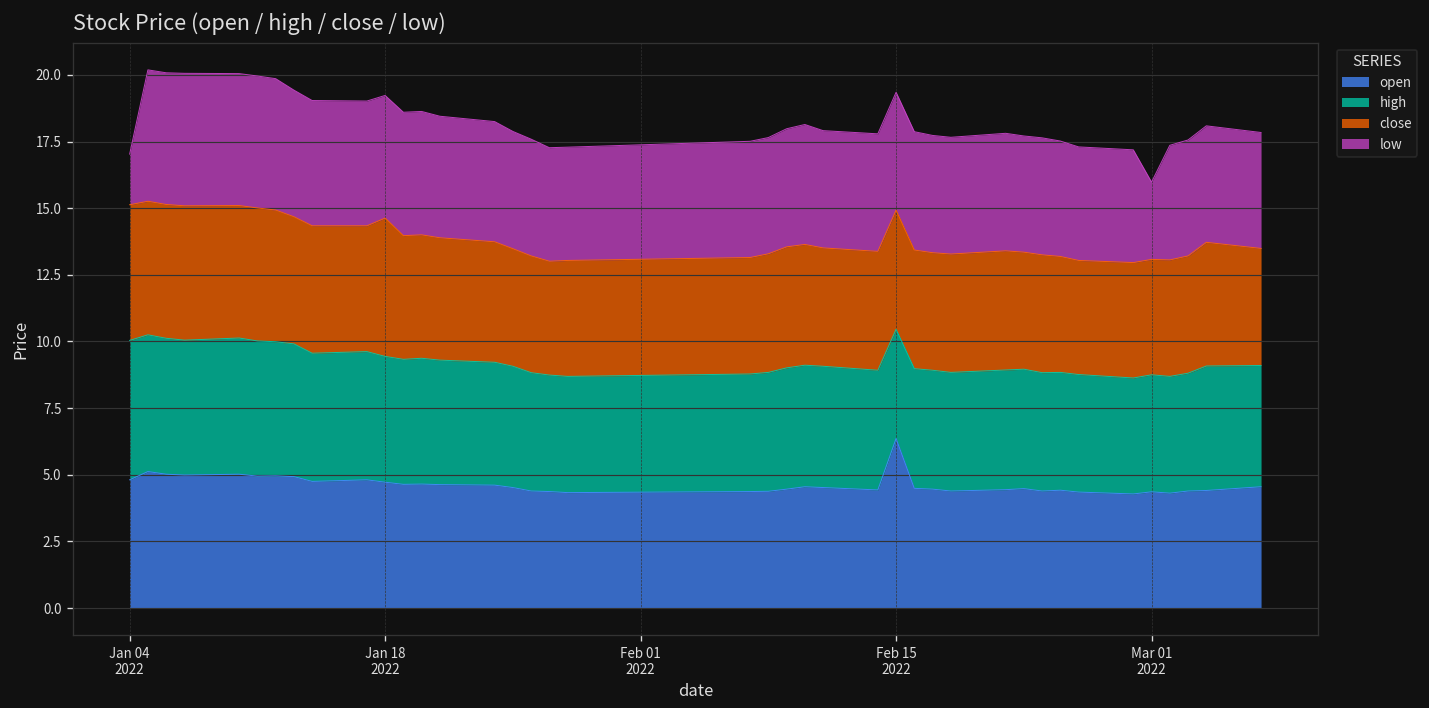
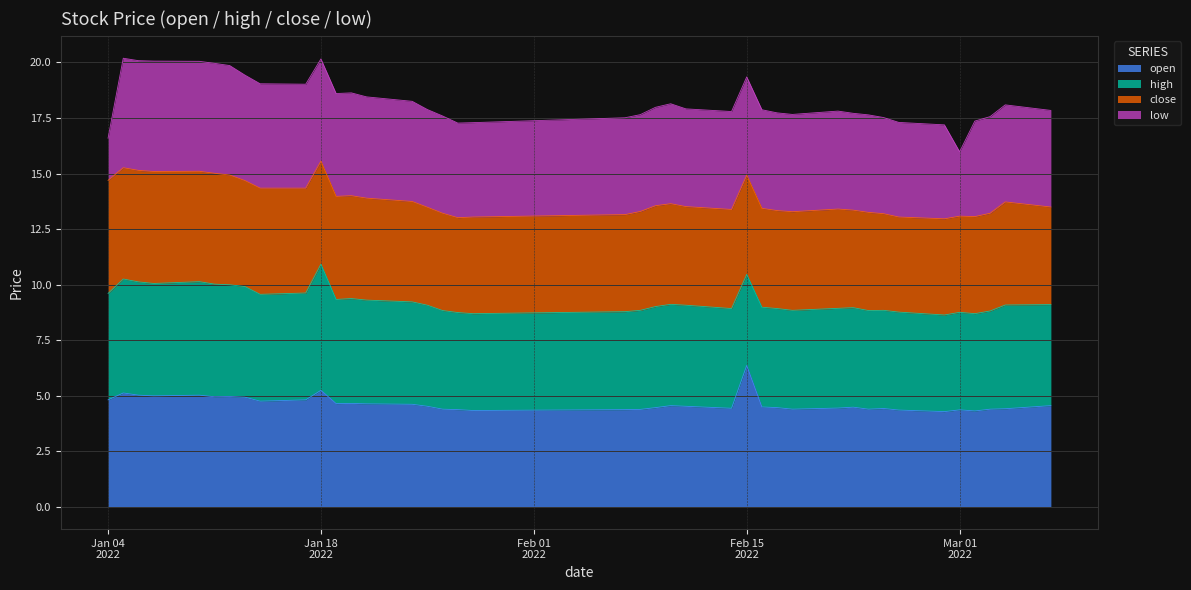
  {
    "open": {
      "Jan 04 2022": 4.8,
-     "Jan 18 2022": 4.7,
+     "Jan 18 2022": 5.2,
      "Feb 15 2022": 6.4,
      "Mar 01 2022": 4.4
    },
    "high": {
-     "Jan 04 2022": 5.2,
-     "Jan 18 2022": 4.7,
+     "Jan 04 2022": 4.8,
+     "Jan 18 2022": 5.7,
      "Feb 15 2022": 4.1,
      "Mar 01 2022": 4.4
    },
    "close": {
      "Jan 04 2022": 5.1,
-     "Jan 18 2022": 5.2,
+     "Jan 18 2022": 4.6,
      "Feb 15 2022": 4.5,
      "Mar 01 2022": 4.3
    },
    "low": {
      "Jan 04 2022": 1.9,
      "Jan 18 2022": 4.6,
      "Feb 15 2022": 4.4,
      "Mar 01 2022": 2.9
    }
  }
